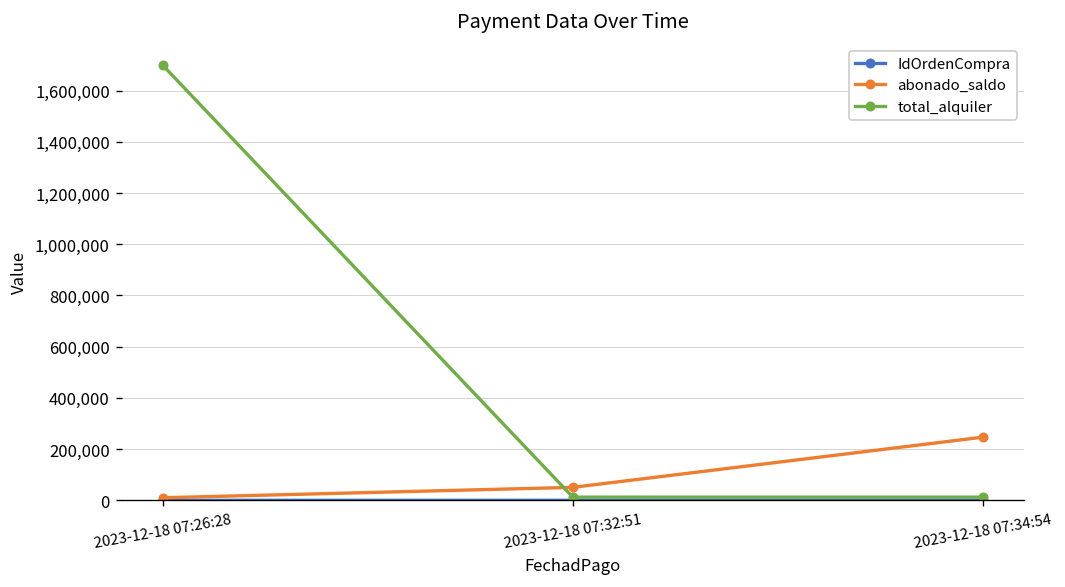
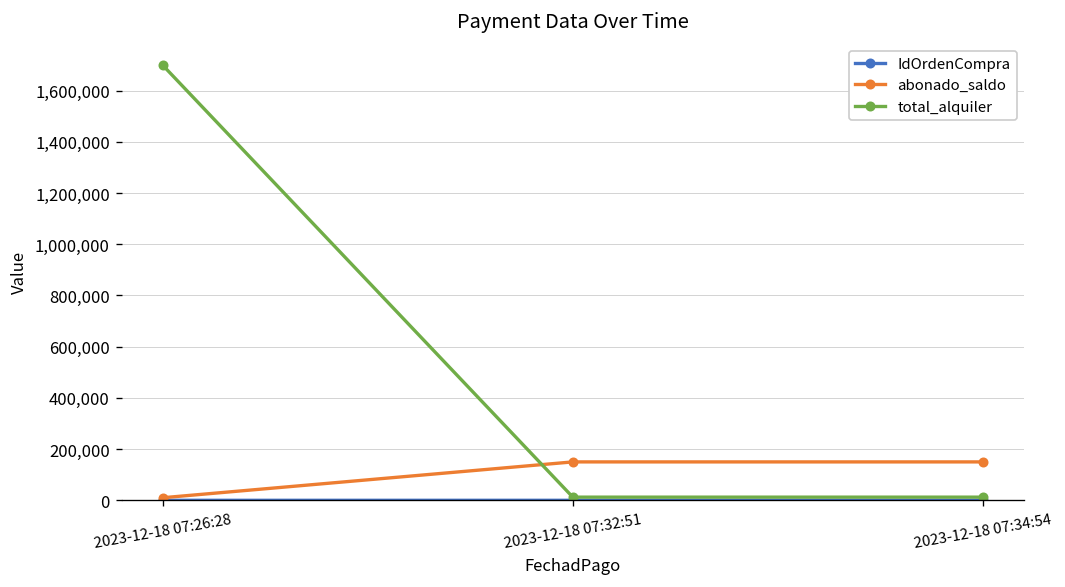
  {
    "IdOrdenCompra": {
      "2023-12-18 07:32:51": "0",
      "2023-12-18 07:34:54": "0"
    },
    "abonado_saldo": {
-     "2023-12-18 07:32:51": "50,000",
-     "2023-12-18 07:34:54": "250,000"
+     "2023-12-18 07:32:51": "150,000",
+     "2023-12-18 07:34:54": "150,000"
    },
    "total_alquiler": {
      "2023-12-18 07:26:28": "1,700,000",
      "2023-12-18 07:32:51": "10,000",
      "2023-12-18 07:34:54": "10,000"
    }
  }
